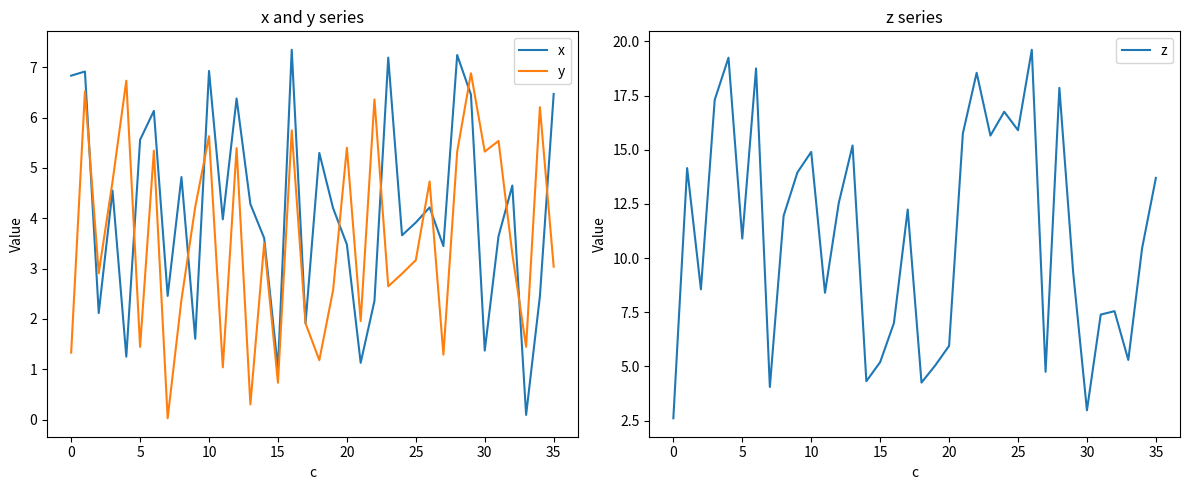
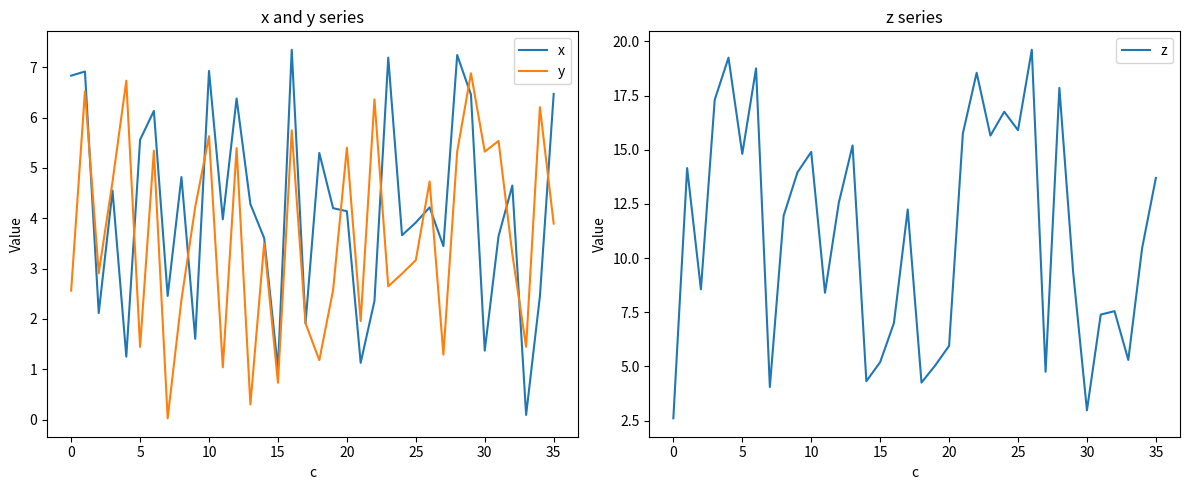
  {
    "x and y series": {
      "x": {
        "0": 6.8,
        "5": 5.6,
        "10": 6.9,
        "15": 1.0,
-       "20": 3.5,
+       "20": 4.1,
        "25": 3.9,
        "30": 1.4,
        "35": 6.5
      },
      "y": {
-       "0": 1.3,
+       "0": 2.6,
        "5": 1.4,
        "10": 5.6,
        "15": 0.7,
        "20": 5.4,
        "25": 3.2,
        "30": 5.3,
-       "35": 3.0
+       "35": 3.9
      }
    },
    "z series": {
      "0": 2.6,
-     "5": 10.9,
+     "5": 14.8,
      "10": 14.9,
      "15": 5.2,
      "20": 5.9,
      "25": 15.9,
      "30": 3.0,
      "35": 13.7
    }
  }
